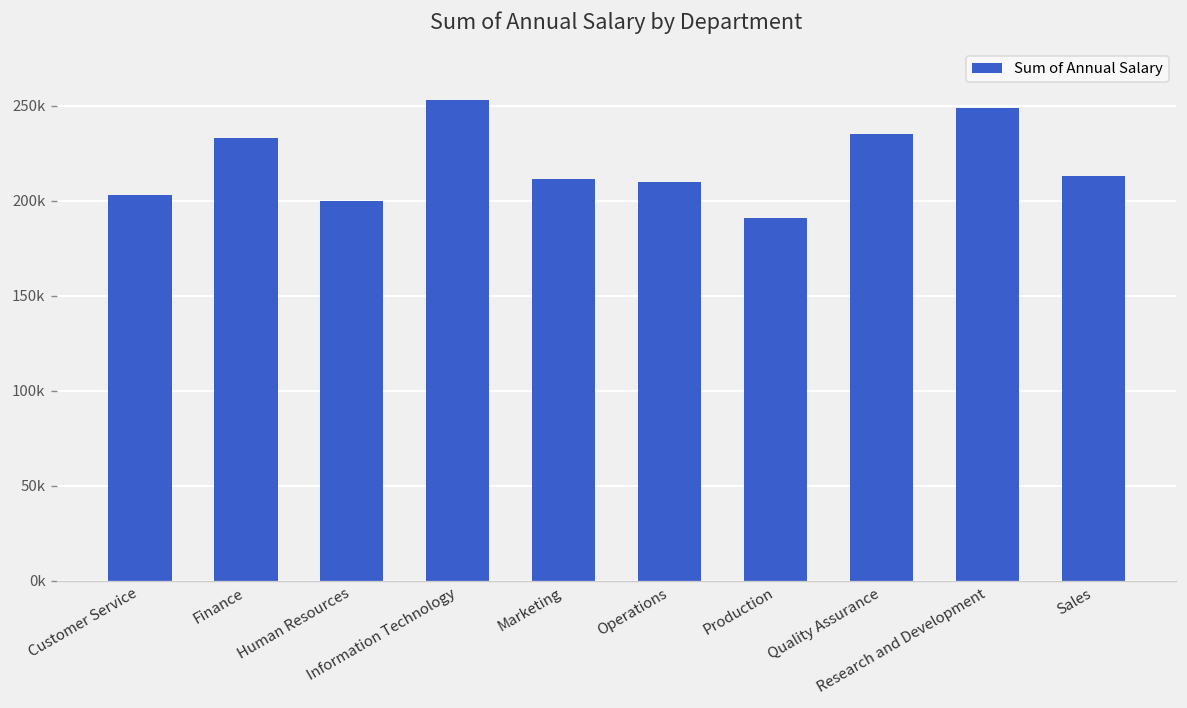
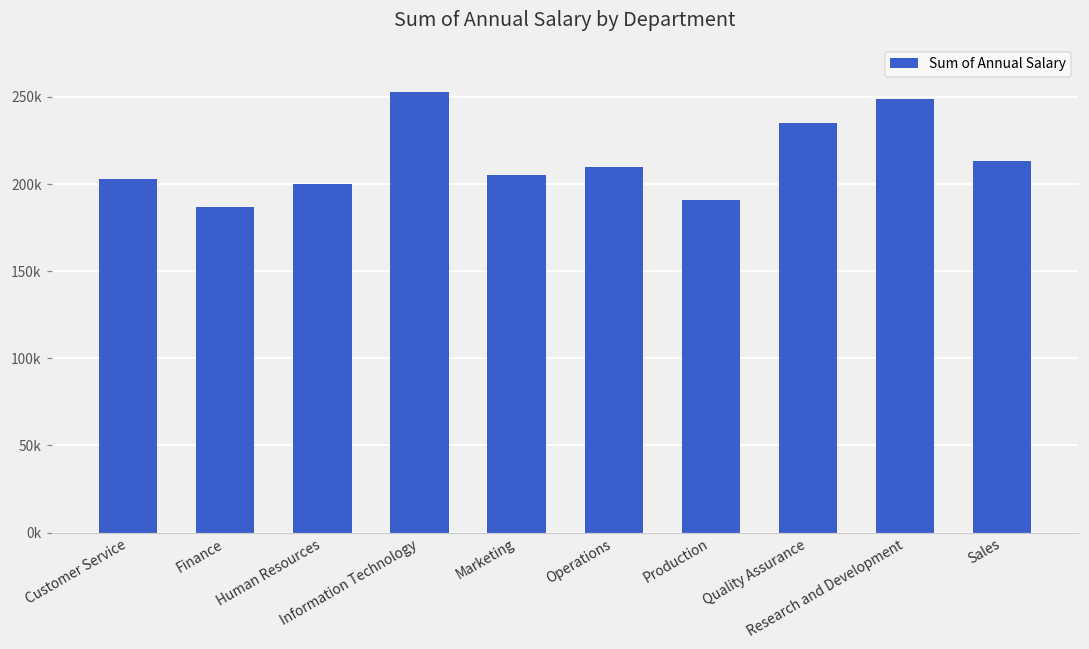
  {
    "Customer Service": 203000,
-   "Finance": 233000,
+   "Finance": 187000,
    "Human Resources": 200000,
    "Information Technology": 253000,
-   "Marketing": 211000,
+   "Marketing": 205000,
    "Operations": 210000,
    "Production": 191000,
    "Quality Assurance": 235000,
    "Research and Development": 249000,
    "Sales": 213000
  }
